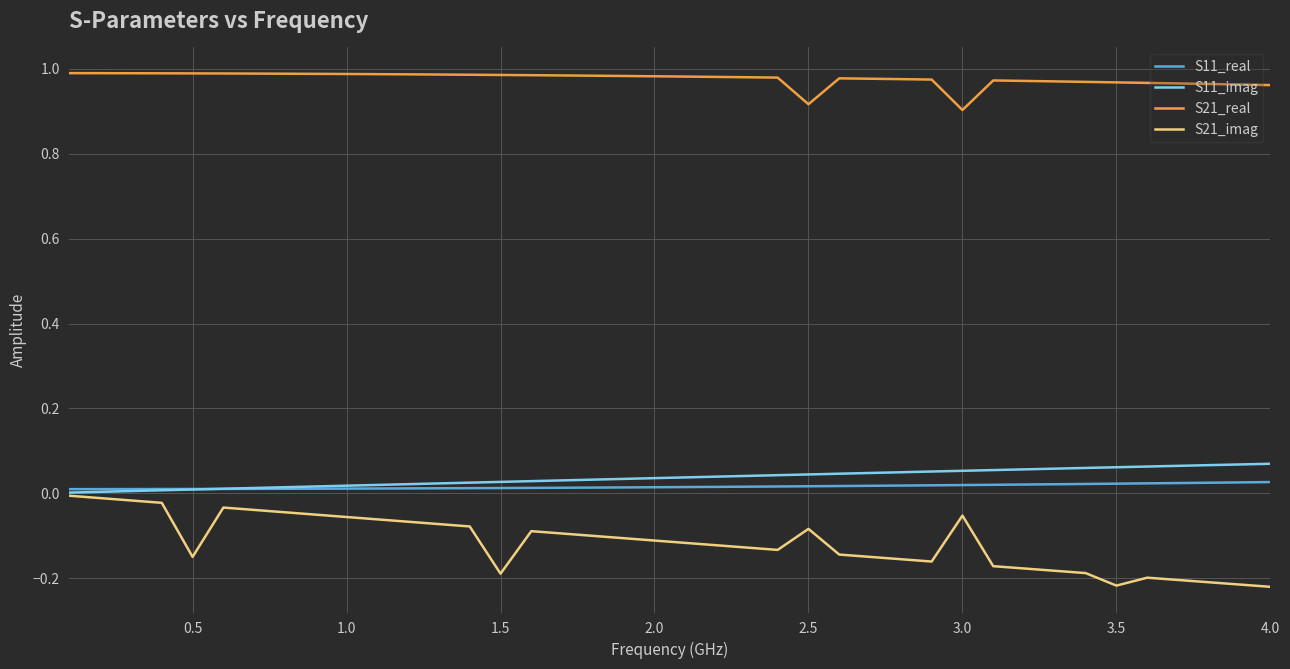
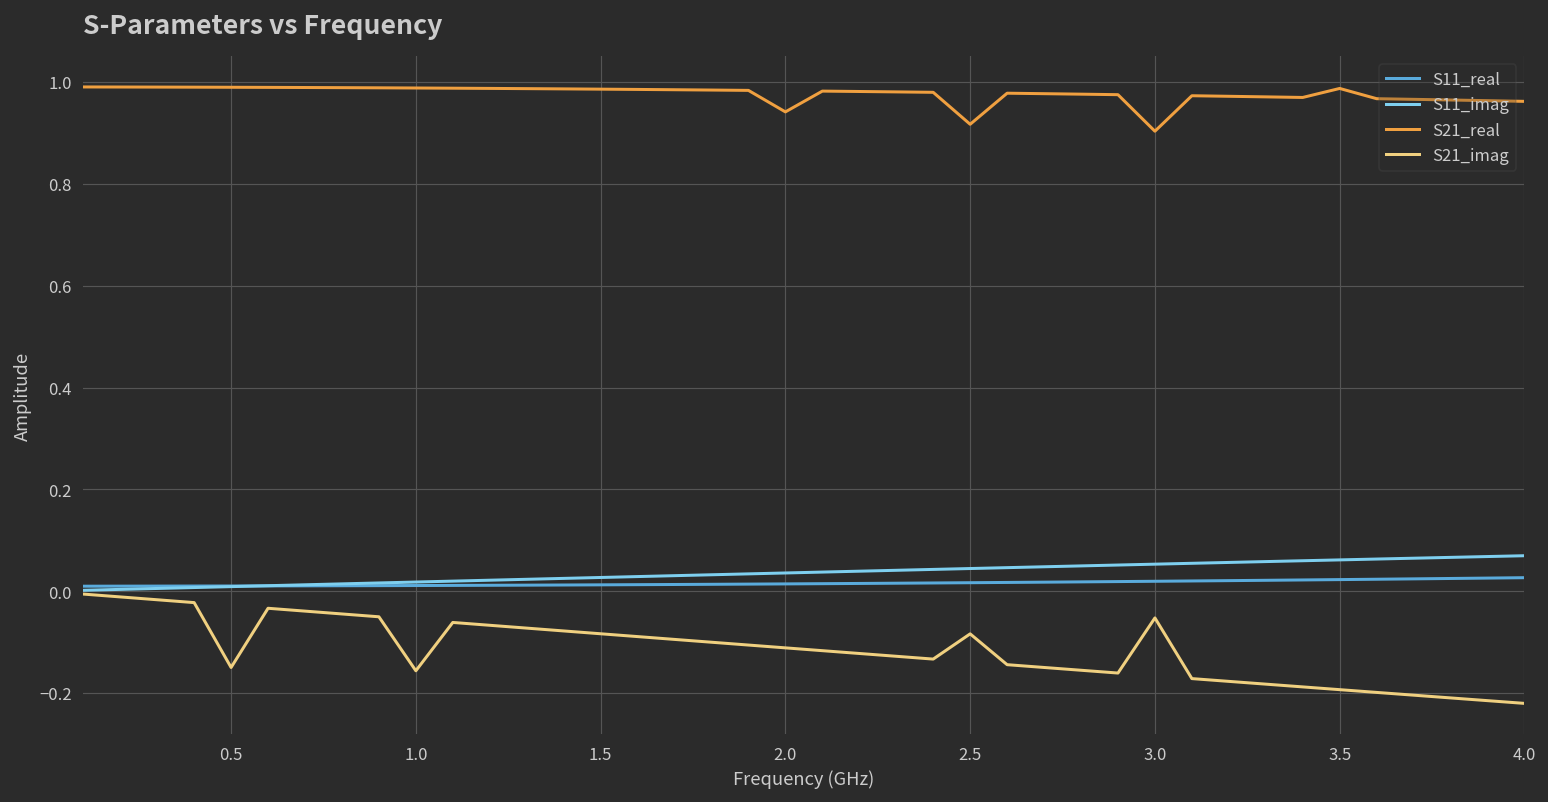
  {
    "S21_real": {
      "0.5": 0.99,
      "1.0": 0.99,
      "1.5": 0.99,
-     "2.0": 0.98,
+     "2.0": 0.94,
      "2.5": 0.92,
      "3.0": 0.90,
-     "3.5": 0.97,
+     "3.5": 0.99,
      "4.0": 0.96
    },
    "S21_imag": {
      "0.5": -0.15,
-     "1.0": -0.06,
-     "1.5": -0.19,
+     "1.0": -0.16,
+     "1.5": -0.08,
      "2.0": -0.11,
      "2.5": -0.08,
      "3.0": -0.05,
-     "3.5": -0.22,
+     "3.5": -0.19,
      "4.0": -0.22
    }
  }
